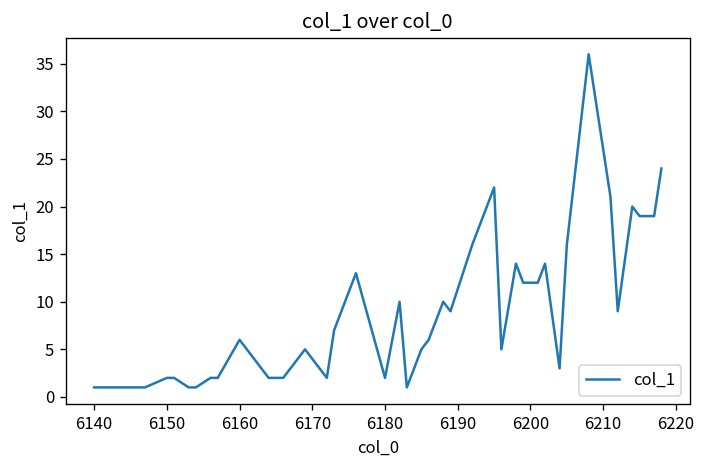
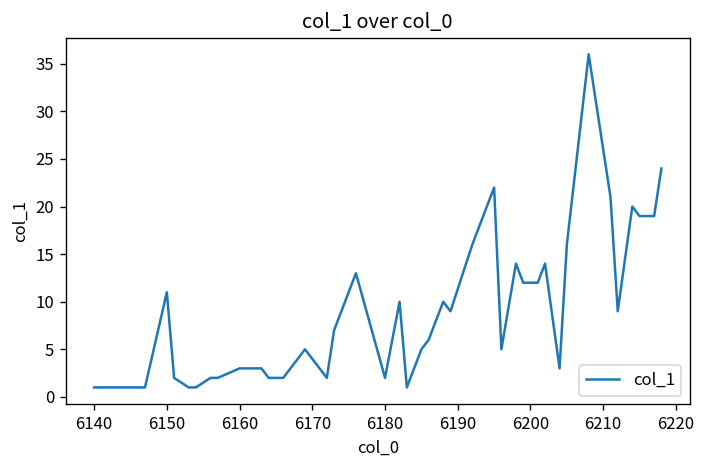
  {
    "6140": 1,
-   "6150": 2,
-   "6160": 6,
+   "6150": 11,
+   "6160": 3,
    "6170": 4,
    "6180": 2
  }
